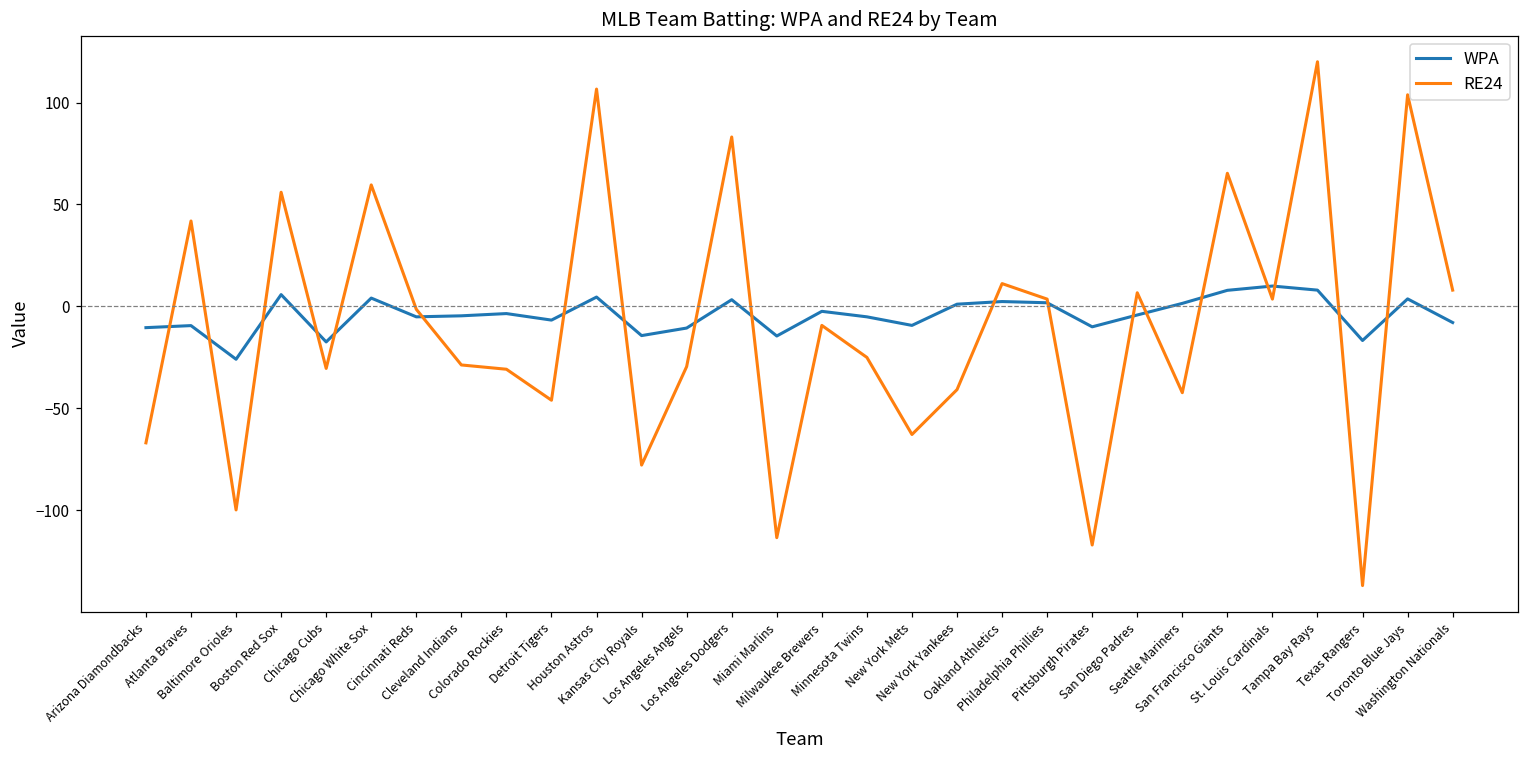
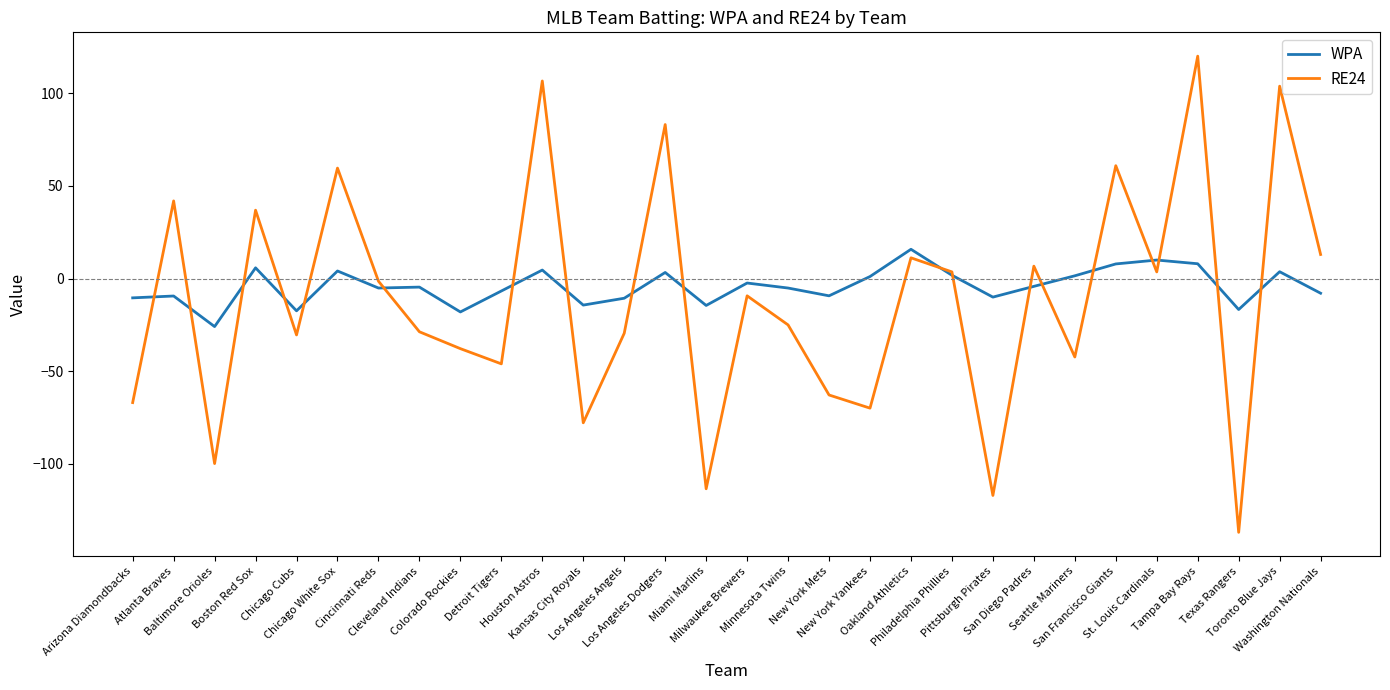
  {
    "WPA": {
      "Arizona Diamondbacks": -10,
      "Atlanta Braves": -9,
      "Baltimore Orioles": -26,
      "Boston Red Sox": 6,
      "Chicago Cubs": -17,
      "Chicago White Sox": 4,
      "Cincinnati Reds": -5,
      "Cleveland Indians": -5,
-     "Colorado Rockies": -4,
+     "Colorado Rockies": -18,
      "Detroit Tigers": -7,
      "Houston Astros": 5,
      "Kansas City Royals": -14,
      "Los Angeles Angels": -11,
      "Los Angeles Dodgers": 3,
      "Miami Marlins": -15,
      "Milwaukee Brewers": -2,
      "Minnesota Twins": -5,
      "New York Mets": -9,
      "New York Yankees": 1,
-     "Oakland Athletics": 2,
+     "Oakland Athletics": 16,
      "Philadelphia Phillies": 2,
      "Pittsburgh Pirates": -10,
      "San Diego Padres": -4,
      "Seattle Mariners": 2,
      "San Francisco Giants": 8,
      "St. Louis Cardinals": 10,
      "Tampa Bay Rays": 8,
      "Texas Rangers": -17,
      "Toronto Blue Jays": 4,
      "Washington Nationals": -8
    },
    "RE24": {
      "Arizona Diamondbacks": -67,
      "Atlanta Braves": 42,
      "Baltimore Orioles": -100,
-     "Boston Red Sox": 56,
+     "Boston Red Sox": 37,
      "Chicago Cubs": -30,
      "Chicago White Sox": 60,
      "Cincinnati Reds": -1,
      "Cleveland Indians": -29,
-     "Colorado Rockies": -31,
+     "Colorado Rockies": -38,
      "Detroit Tigers": -46,
      "Houston Astros": 107,
      "Kansas City Royals": -78,
      "Los Angeles Angels": -30,
      "Los Angeles Dodgers": 83,
      "Miami Marlins": -113,
      "Milwaukee Brewers": -9,
      "Minnesota Twins": -25,
      "New York Mets": -63,
-     "New York Yankees": -41,
+     "New York Yankees": -70,
      "Oakland Athletics": 11,
      "Philadelphia Phillies": 4,
      "Pittsburgh Pirates": -117,
      "San Diego Padres": 7,
      "Seattle Mariners": -42,
-     "San Francisco Giants": 65,
+     "San Francisco Giants": 61,
      "St. Louis Cardinals": 4,
      "Tampa Bay Rays": 120,
      "Texas Rangers": -137,
      "Toronto Blue Jays": 104,
-     "Washington Nationals": 8
+     "Washington Nationals": 13
    }
  }
